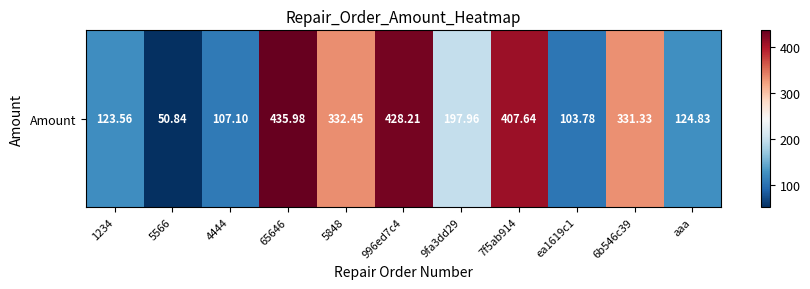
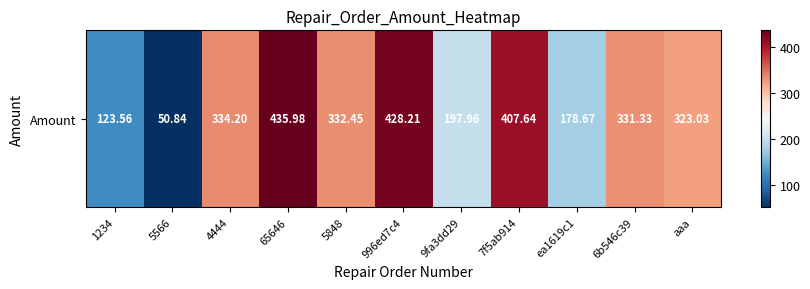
  {
    "Amount": {
      "1234": 123.56,
      "5566": 50.84,
-     "4444": 107.10,
+     "4444": 334.20,
      "65646": 435.98,
      "5848": 332.45,
      "996ed7c4": 428.21,
      "9fa3dd29": 197.96,
      "7f5ab914": 407.64,
-     "ea1619c1": 103.78,
+     "ea1619c1": 178.67,
      "6b546c39": 331.33,
-     "aaa": 124.83
+     "aaa": 323.03
    }
  }
